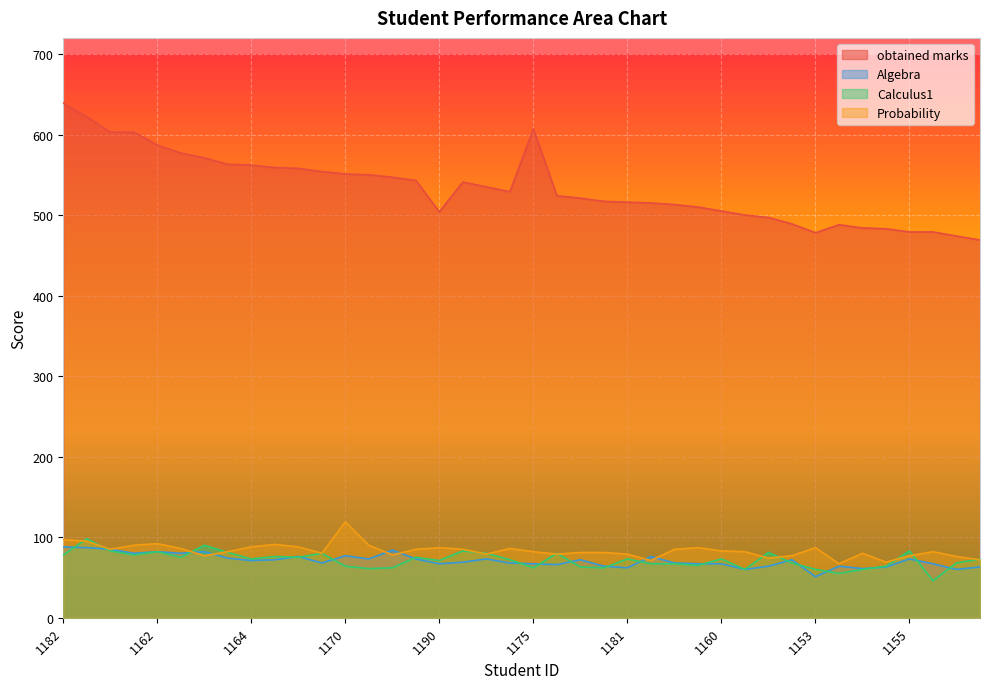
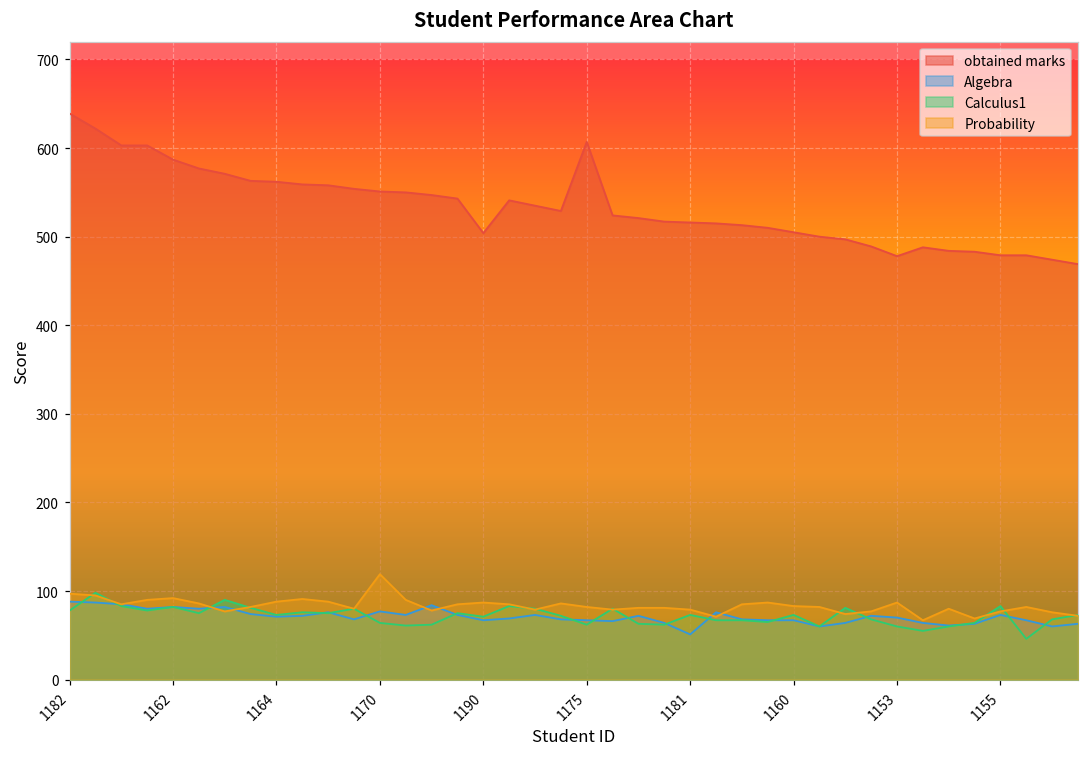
  {
    "obtained marks": {
      "1182": 640,
      "1162": 590,
      "1164": 560,
      "1170": 550,
      "1190": 500,
      "1175": 610,
      "1181": 520,
      "1160": 510,
      "1153": 480,
      "1155": 480
    },
    "Algebra": {
      "1182": 90,
      "1170": 80,
      "1190": 70,
      "1175": 70,
-     "1181": 60,
+     "1181": 50,
      "1160": 70,
-     "1153": 50,
+     "1153": 70,
      "1155": 70
    },
    "Calculus1": {
      "1182": 80,
      "1170": 60,
      "1190": 70,
      "1175": 60,
      "1181": 70,
      "1160": 70,
      "1153": 60,
      "1155": 80
    },
    "Probability": {
      "1182": 100,
      "1162": 90,
      "1164": 90,
      "1170": 120,
      "1190": 90,
      "1175": 80,
      "1181": 80,
      "1160": 80,
      "1153": 90,
      "1155": 80
    }
  }
